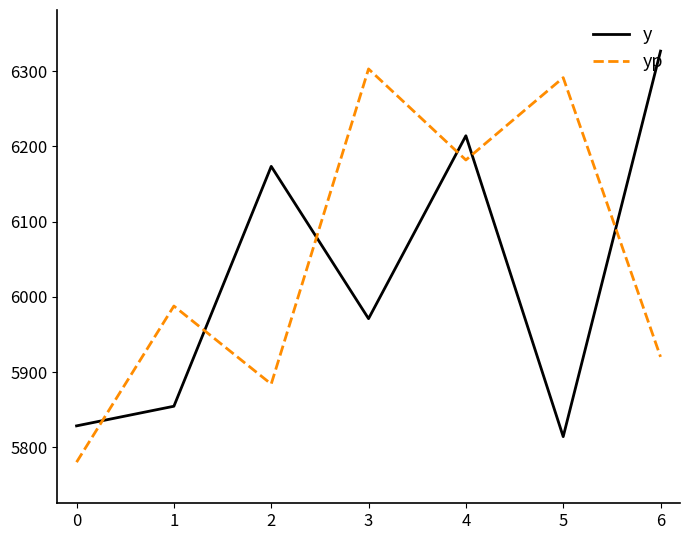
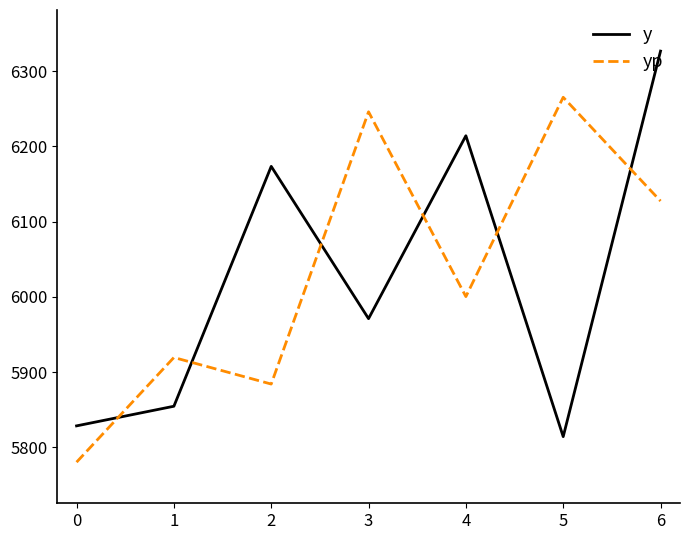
  {
    "y": {
      "0": 5830,
      "1": 5850,
      "2": 6170,
      "3": 5970,
      "4": 6210,
      "5": 5810,
      "6": 6330
    },
    "yp": {
      "0": 5780,
-     "1": 5990,
+     "1": 5920,
      "2": 5880,
-     "3": 6300,
-     "4": 6180,
-     "5": 6290,
-     "6": 5920
+     "3": 6250,
+     "4": 6000,
+     "5": 6270,
+     "6": 6130
    }
  }
